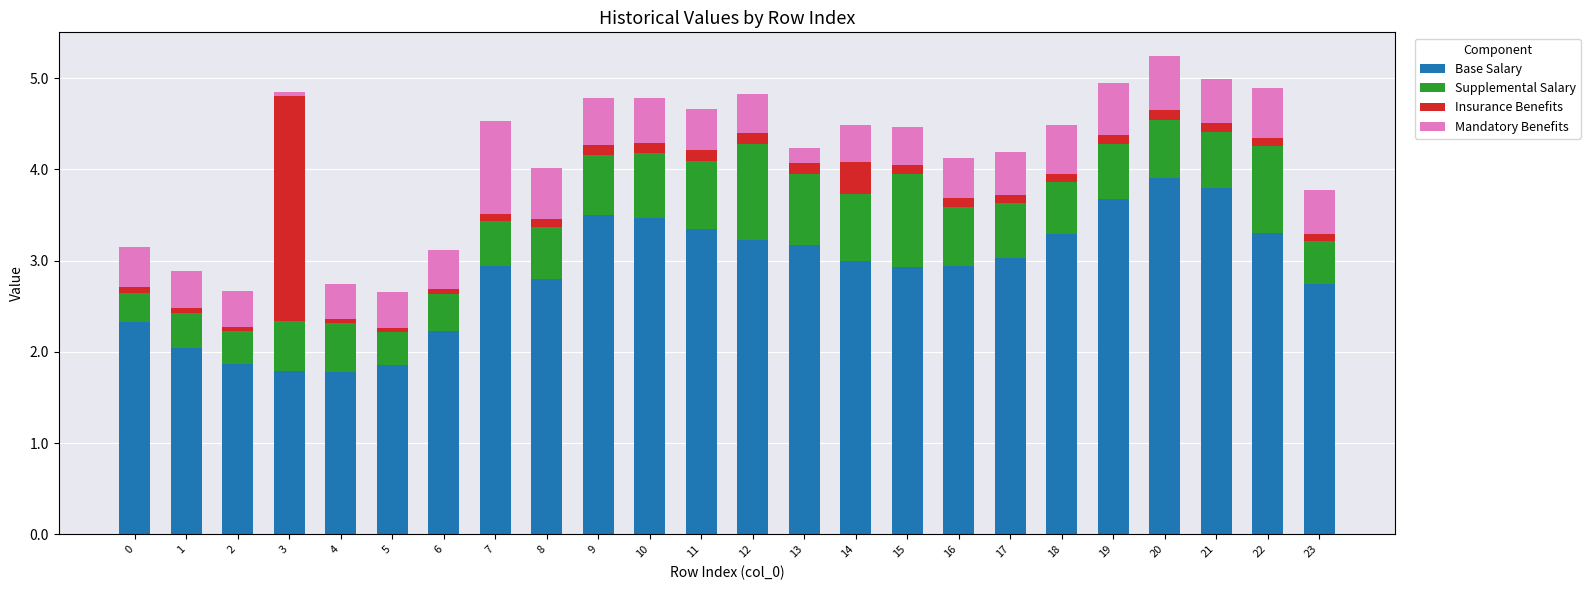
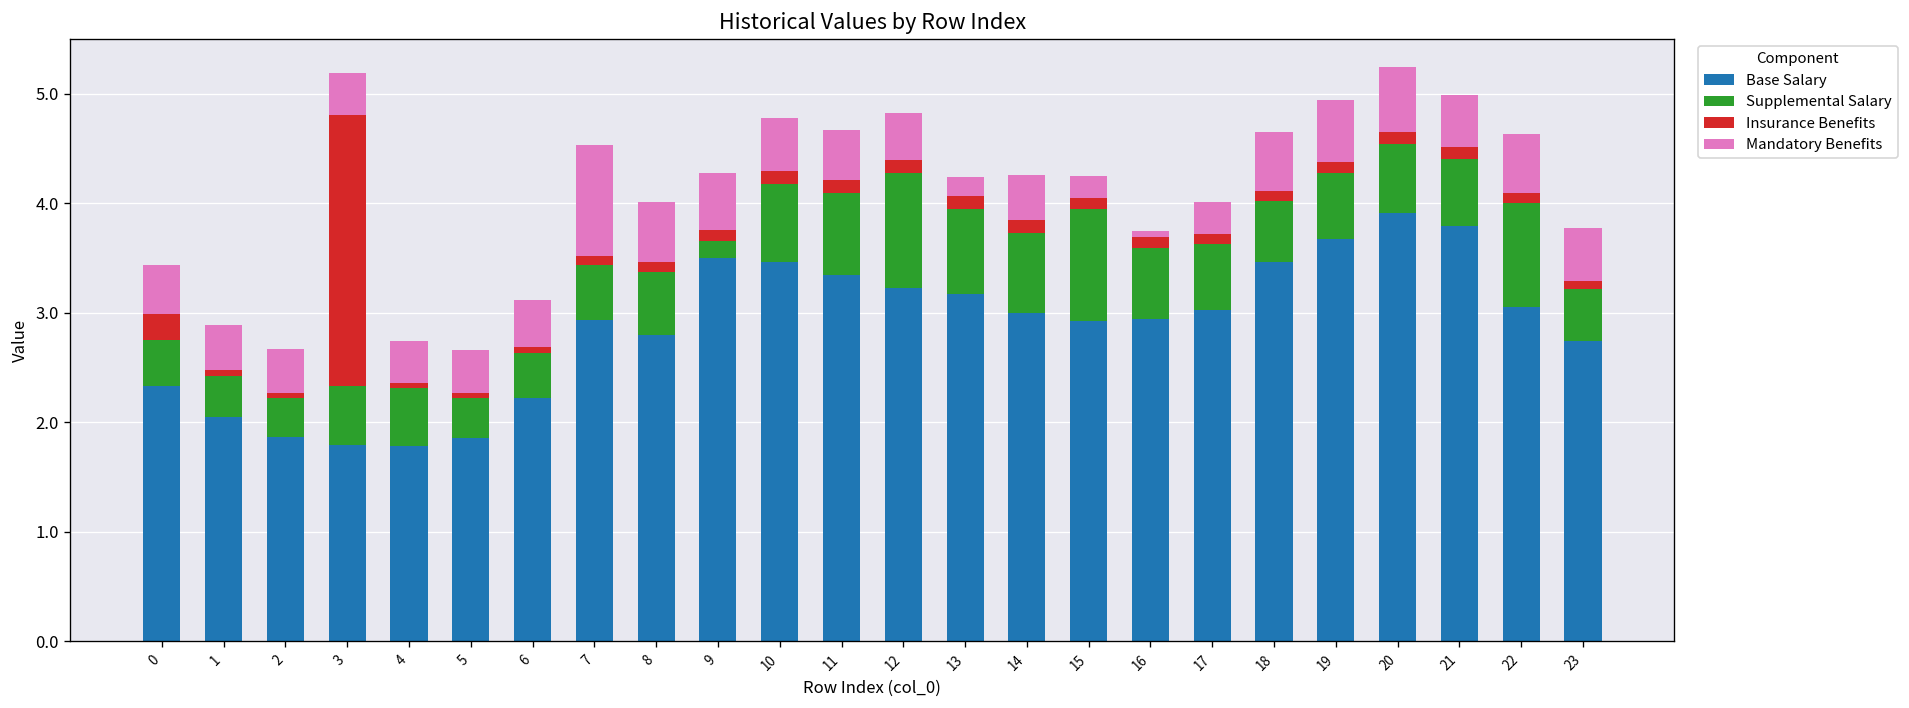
  {
    "Base Salary": {
      "0": 2.3,
      "1": 2.0,
      "2": 1.9,
      "3": 1.8,
      "4": 1.8,
      "5": 1.9,
      "6": 2.2,
      "7": 2.9,
      "8": 2.8,
      "9": 3.5,
      "10": 3.5,
      "11": 3.3,
      "12": 3.2,
      "13": 3.2,
      "14": 3.0,
      "15": 2.9,
      "16": 2.9,
      "17": 3.0,
-     "18": 3.3,
+     "18": 3.5,
      "19": 3.7,
      "20": 3.9,
      "21": 3.8,
-     "22": 3.3,
+     "22": 3.1,
      "23": 2.7
    },
    "Supplemental Salary": {
-     "0": 0.3,
+     "0": 0.4,
      "1": 0.4,
      "2": 0.4,
      "3": 0.5,
      "4": 0.5,
      "5": 0.4,
      "6": 0.4,
      "7": 0.5,
      "8": 0.6,
-     "9": 0.7,
+     "9": 0.2,
      "10": 0.7,
      "11": 0.7,
      "12": 1.1,
      "13": 0.8,
      "14": 0.7,
      "15": 1.0,
      "16": 0.6,
      "17": 0.6,
      "18": 0.6,
      "19": 0.6,
      "20": 0.6,
      "21": 0.6,
      "22": 1.0,
      "23": 0.5
    },
    "Insurance Benefits": {
-     "0": 0.1,
+     "0": 0.2,
      "1": 0.1,
      "2": 0.0,
      "3": 2.5,
      "4": 0.0,
      "5": 0.0,
      "6": 0.1,
      "7": 0.1,
      "8": 0.1,
      "9": 0.1,
      "10": 0.1,
      "11": 0.1,
      "12": 0.1,
      "13": 0.1,
-     "14": 0.3,
+     "14": 0.1,
      "15": 0.1,
      "16": 0.1,
      "17": 0.1,
      "18": 0.1,
      "19": 0.1,
      "20": 0.1,
      "21": 0.1,
      "22": 0.1,
      "23": 0.1
    },
    "Mandatory Benefits": {
      "0": 0.4,
      "1": 0.4,
      "2": 0.4,
-     "3": 0.0,
+     "3": 0.4,
      "4": 0.4,
      "5": 0.4,
      "6": 0.4,
      "7": 1.0,
      "8": 0.6,
      "9": 0.5,
      "10": 0.5,
      "11": 0.5,
      "12": 0.4,
      "13": 0.2,
      "14": 0.4,
-     "15": 0.4,
-     "16": 0.4,
-     "17": 0.5,
+     "15": 0.2,
+     "16": 0.1,
+     "17": 0.3,
      "18": 0.5,
      "19": 0.6,
      "20": 0.6,
      "21": 0.5,
      "22": 0.5,
      "23": 0.5
    }
  }
